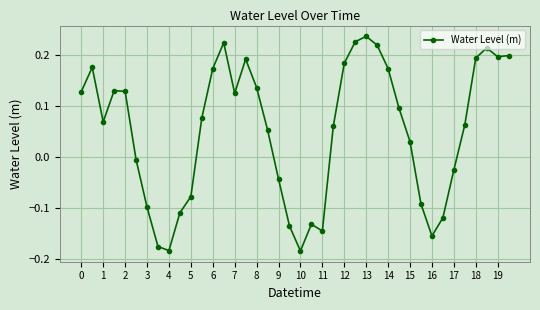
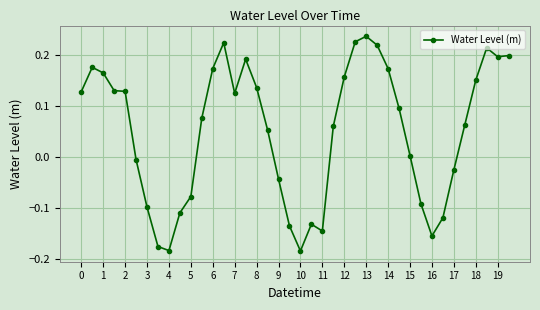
  {
    "0": 0.13,
-   "1": 0.07,
+   "1": 0.16,
    "2": 0.13,
    "3": -0.10,
    "4": -0.18,
    "5": -0.08,
    "6": 0.17,
    "7": 0.12,
    "8": 0.14,
    "9": -0.04,
    "10": -0.18,
    "11": -0.15,
-   "12": 0.18,
+   "12": 0.16,
    "13": 0.24,
    "14": 0.17,
-   "15": 0.03,
+   "15": 0.00,
    "16": -0.15,
    "17": -0.03,
-   "18": 0.19,
+   "18": 0.15,
    "19": 0.20
  }
